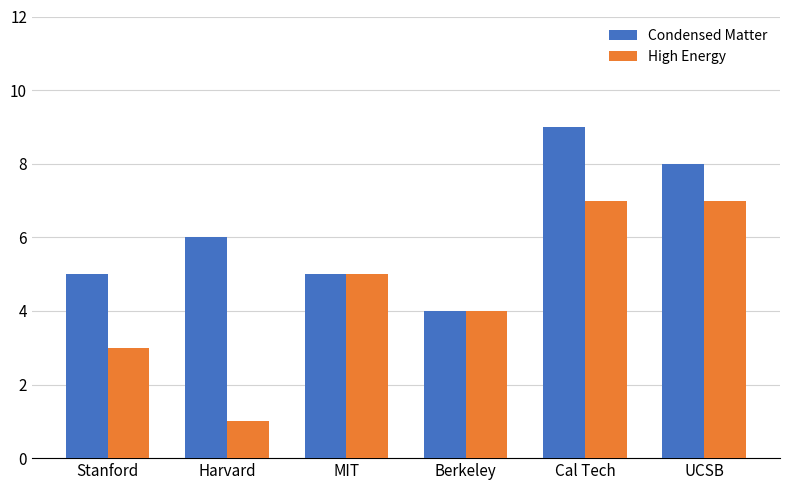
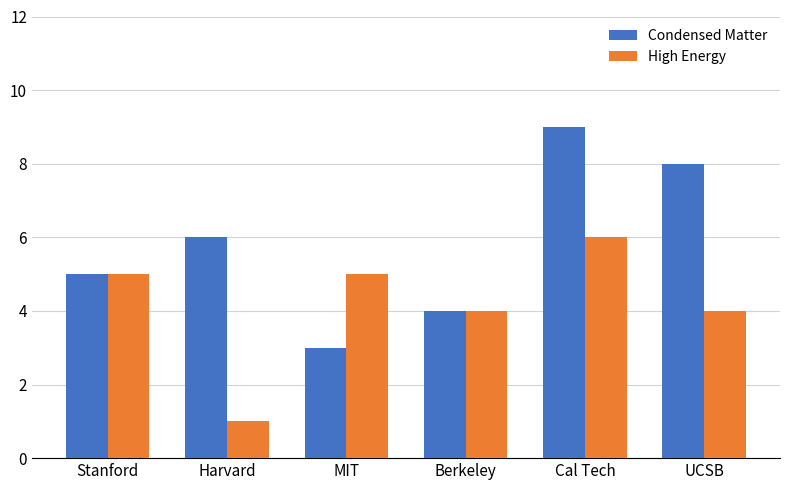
  {
    "Condensed Matter": {
      "Stanford": 5,
      "Harvard": 6,
-     "MIT": 5,
+     "MIT": 3,
      "Berkeley": 4,
      "Cal Tech": 9,
      "UCSB": 8
    },
    "High Energy": {
-     "Stanford": 3,
+     "Stanford": 5,
      "Harvard": 1,
      "MIT": 5,
      "Berkeley": 4,
-     "Cal Tech": 7,
-     "UCSB": 7
+     "Cal Tech": 6,
+     "UCSB": 4
    }
  }
